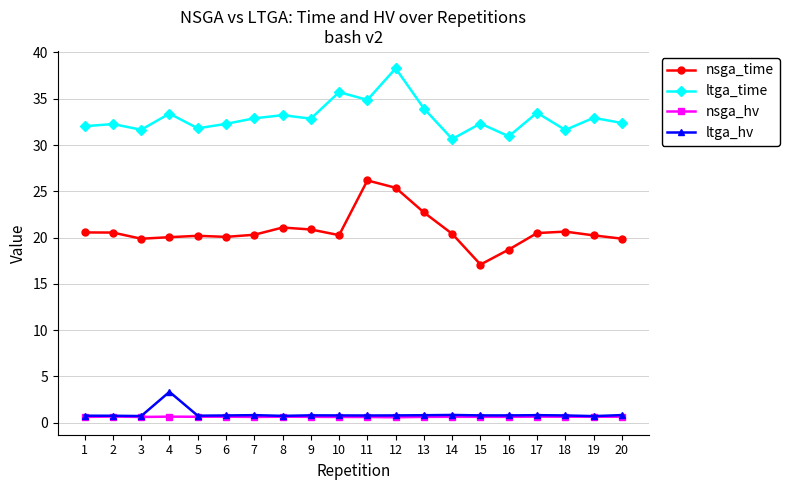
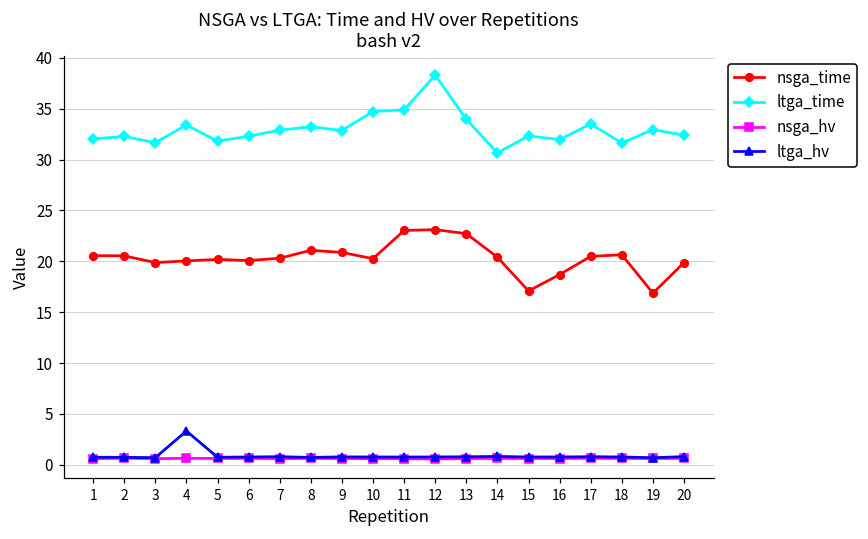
  {
    "nsga_time": {
      "1": 21,
      "2": 21,
      "3": 20,
      "4": 20,
      "5": 20,
      "6": 20,
      "7": 20,
      "8": 21,
      "9": 21,
      "10": 20,
-     "11": 26,
-     "12": 25,
+     "11": 23,
+     "12": 23,
      "13": 23,
      "14": 20,
      "15": 17,
      "16": 19,
      "17": 20,
      "18": 21,
-     "19": 20,
+     "19": 17,
      "20": 20
    },
    "ltga_time": {
      "1": 32,
      "2": 32,
      "3": 32,
      "4": 33,
      "5": 32,
      "6": 32,
      "7": 33,
      "8": 33,
      "9": 33,
-     "10": 36,
+     "10": 35,
      "11": 35,
      "12": 38,
      "13": 34,
      "14": 31,
      "15": 32,
-     "16": 31,
+     "16": 32,
      "17": 33,
      "18": 32,
      "19": 33,
      "20": 32
    },
    "nsga_hv": {
      "4": 1
    },
    "ltga_hv": {
      "4": 3
    }
  }
